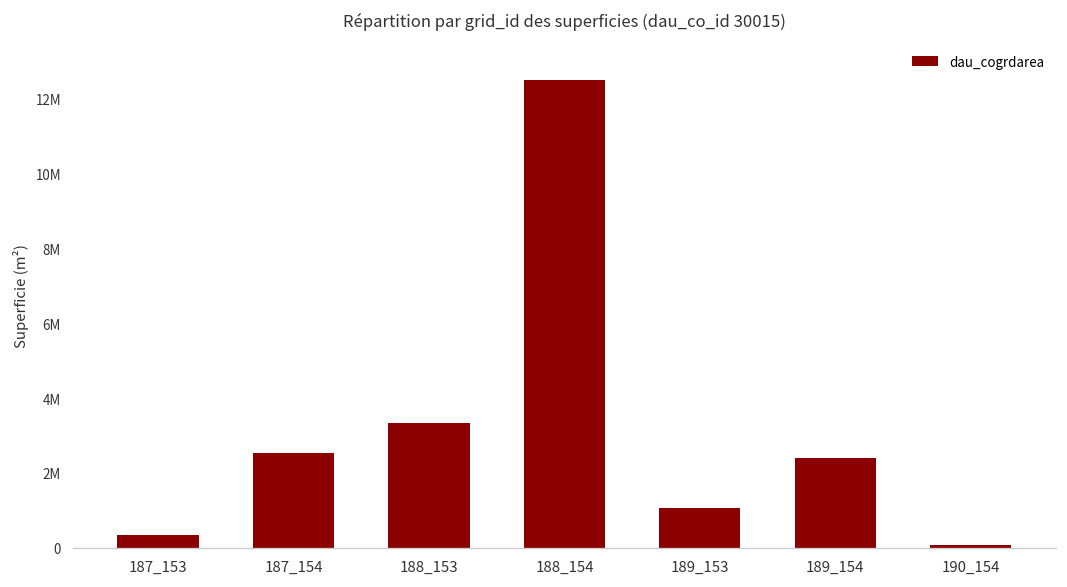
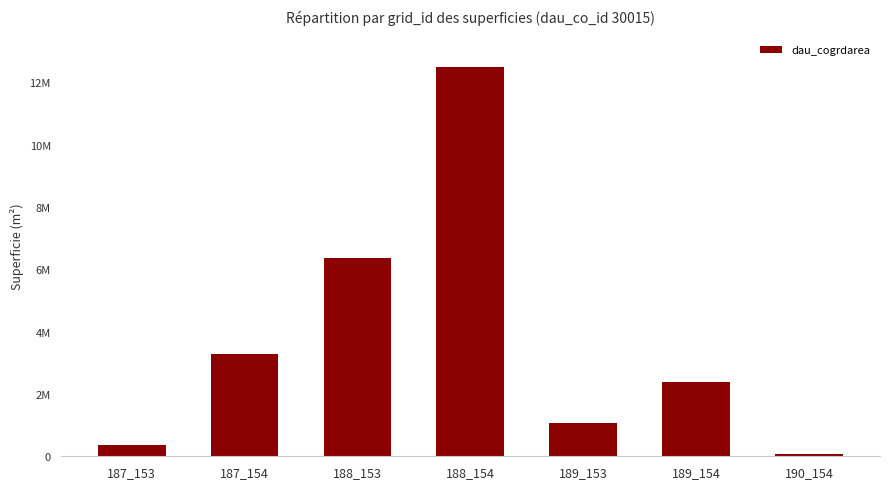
  {
    "187_153": 400000,
-   "187_154": 2500000,
-   "188_153": 3300000,
+   "187_154": 3300000,
+   "188_153": 6400000,
    "188_154": 12500000,
    "189_153": 1100000,
    "189_154": 2400000
  }
